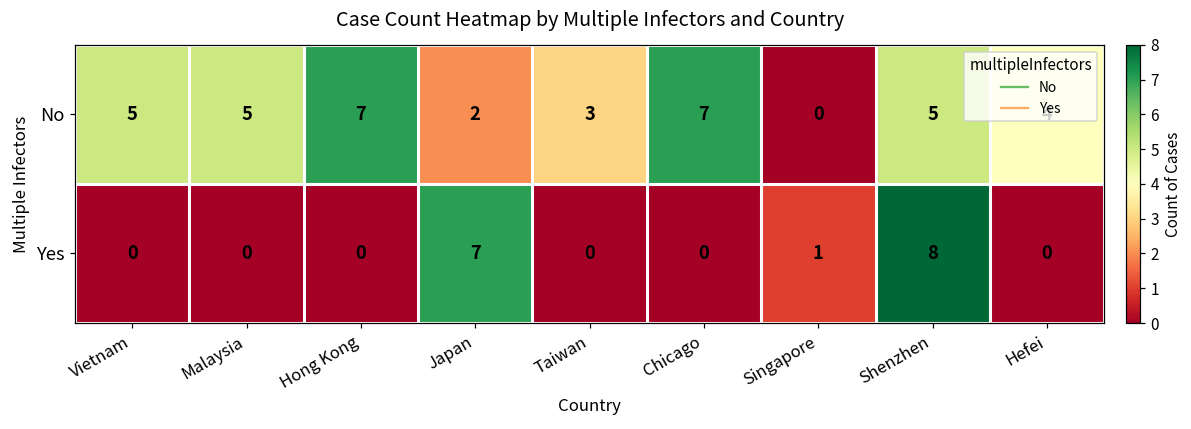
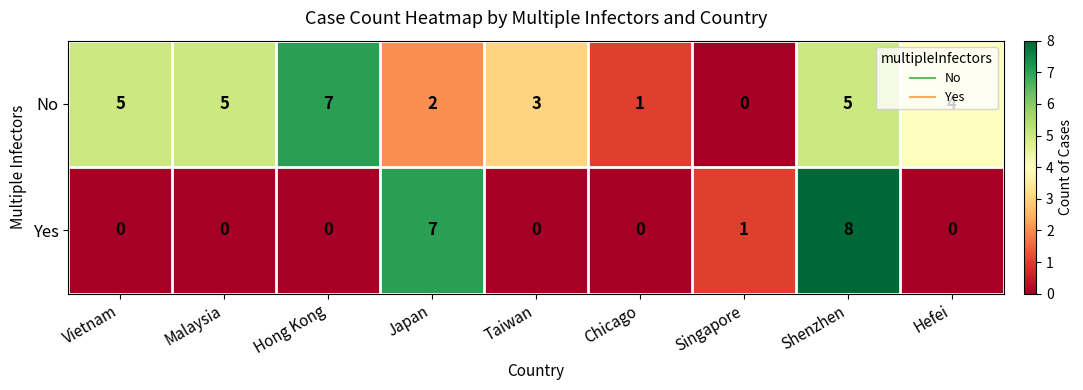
  {
    "No": {
      "Vietnam": 5,
      "Malaysia": 5,
      "Hong Kong": 7,
      "Japan": 2,
      "Taiwan": 3,
-     "Chicago": 7,
+     "Chicago": 1,
      "Singapore": 0,
      "Shenzhen": 5
    },
    "Yes": {
      "Vietnam": 0,
      "Malaysia": 0,
      "Hong Kong": 0,
      "Japan": 7,
      "Taiwan": 0,
      "Chicago": 0,
      "Singapore": 1,
      "Shenzhen": 8,
      "Hefei": 0
    }
  }
